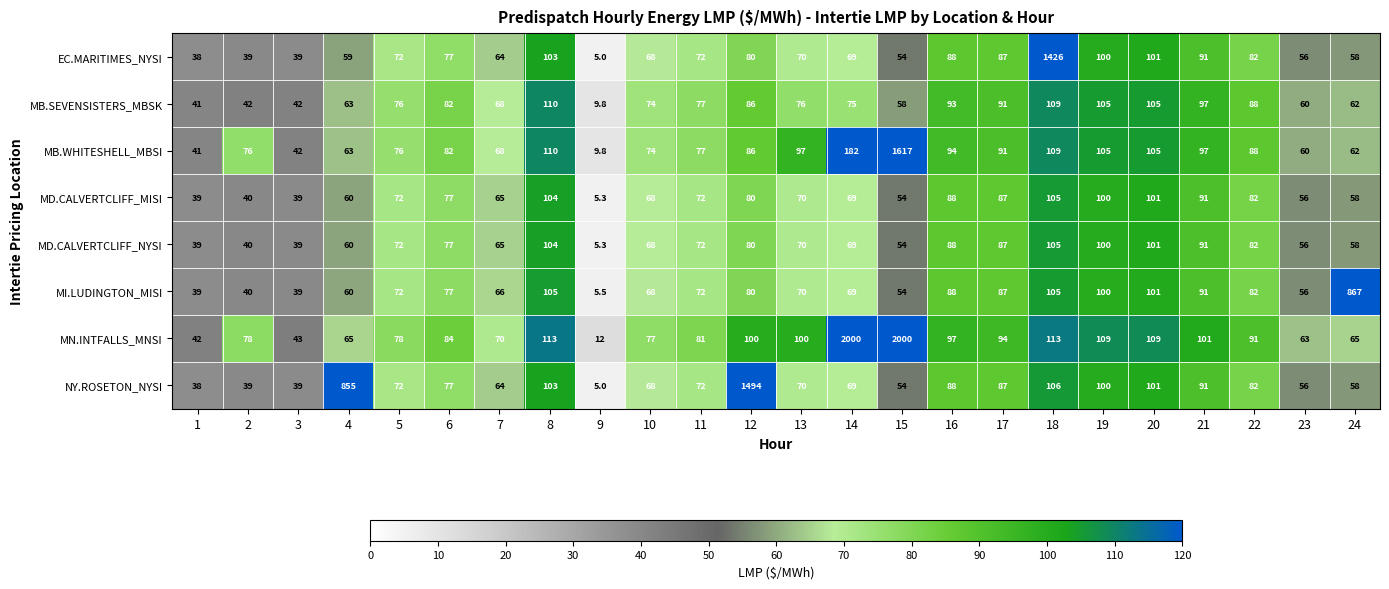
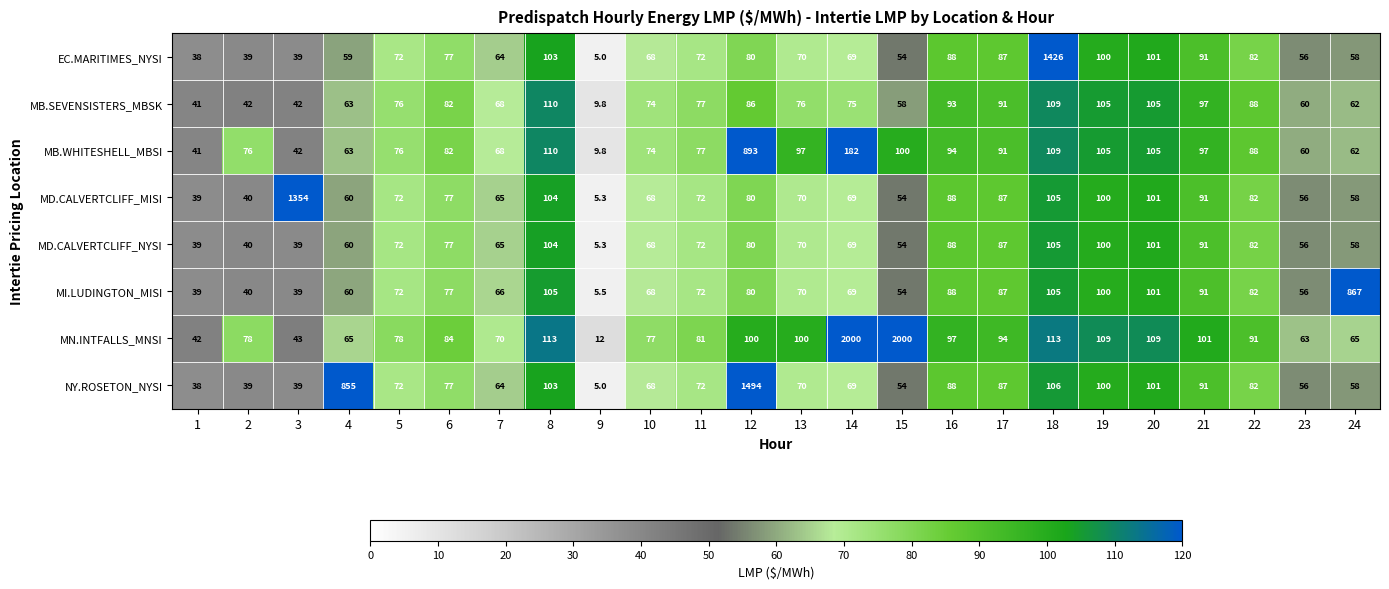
  {
    "EC.MARITIMES_NYSI": {
      "1": 38,
      "2": 39,
      "3": 39,
      "4": 59,
      "5": 72,
      "6": 77,
      "7": 64,
      "8": 103,
      "9": 5.0,
      "10": 68,
      "11": 72,
      "12": 80,
      "13": 70,
      "14": 69,
      "15": 54,
      "16": 88,
      "17": 87,
      "18": 1426,
      "19": 100,
      "20": 101,
      "21": 91,
      "22": 82,
      "23": 56,
      "24": 58
    },
    "MB.SEVENSISTERS_MBSK": {
      "1": 41,
      "2": 42,
      "3": 42,
      "4": 63,
      "5": 76,
      "6": 82,
      "7": 68,
      "8": 110,
      "9": 9.8,
      "10": 74,
      "11": 77,
      "12": 86,
      "13": 76,
      "14": 75,
      "15": 58,
      "16": 93,
      "17": 91,
      "18": 109,
      "19": 105,
      "20": 105,
      "21": 97,
      "22": 88,
      "23": 60,
      "24": 62
    },
    "MB.WHITESHELL_MBSI": {
      "1": 41,
      "2": 76,
      "3": 42,
      "4": 63,
      "5": 76,
      "6": 82,
      "7": 68,
      "8": 110,
      "9": 9.8,
      "10": 74,
      "11": 77,
-     "12": 86,
+     "12": 893,
      "13": 97,
      "14": 182,
-     "15": 1617,
+     "15": 100,
      "16": 94,
      "17": 91,
      "18": 109,
      "19": 105,
      "20": 105,
      "21": 97,
      "22": 88,
      "23": 60,
      "24": 62
    },
    "MD.CALVERTCLIFF_MISI": {
      "1": 39,
      "2": 40,
-     "3": 39,
+     "3": 1354,
      "4": 60,
      "5": 72,
      "6": 77,
      "7": 65,
      "8": 104,
      "9": 5.3,
      "10": 68,
      "11": 72,
      "12": 80,
      "13": 70,
      "14": 69,
      "15": 54,
      "16": 88,
      "17": 87,
      "18": 105,
      "19": 100,
      "20": 101,
      "21": 91,
      "22": 82,
      "23": 56,
      "24": 58
    },
    "MD.CALVERTCLIFF_NYSI": {
      "1": 39,
      "2": 40,
      "3": 39,
      "4": 60,
      "5": 72,
      "6": 77,
      "7": 65,
      "8": 104,
      "9": 5.3,
      "10": 68,
      "11": 72,
      "12": 80,
      "13": 70,
      "14": 69,
      "15": 54,
      "16": 88,
      "17": 87,
      "18": 105,
      "19": 100,
      "20": 101,
      "21": 91,
      "22": 82,
      "23": 56,
      "24": 58
    },
    "MI.LUDINGTON_MISI": {
      "1": 39,
      "2": 40,
      "3": 39,
      "4": 60,
      "5": 72,
      "6": 77,
      "7": 66,
      "8": 105,
      "9": 5.5,
      "10": 68,
      "11": 72,
      "12": 80,
      "13": 70,
      "14": 69,
      "15": 54,
      "16": 88,
      "17": 87,
      "18": 105,
      "19": 100,
      "20": 101,
      "21": 91,
      "22": 82,
      "23": 56,
      "24": 867
    },
    "MN.INTFALLS_MNSI": {
      "1": 42,
      "2": 78,
      "3": 43,
      "4": 65,
      "5": 78,
      "6": 84,
      "7": 70,
      "8": 113,
      "9": 12,
      "10": 77,
      "11": 81,
      "12": 100,
      "13": 100,
      "14": 2000,
      "15": 2000,
      "16": 97,
      "17": 94,
      "18": 113,
      "19": 109,
      "20": 109,
      "21": 101,
      "22": 91,
      "23": 63,
      "24": 65
    },
    "NY.ROSETON_NYSI": {
      "1": 38,
      "2": 39,
      "3": 39,
      "4": 855,
      "5": 72,
      "6": 77,
      "7": 64,
      "8": 103,
      "9": 5.0,
      "10": 68,
      "11": 72,
      "12": 1494,
      "13": 70,
      "14": 69,
      "15": 54,
      "16": 88,
      "17": 87,
      "18": 106,
      "19": 100,
      "20": 101,
      "21": 91,
      "22": 82,
      "23": 56,
      "24": 58
    }
  }
